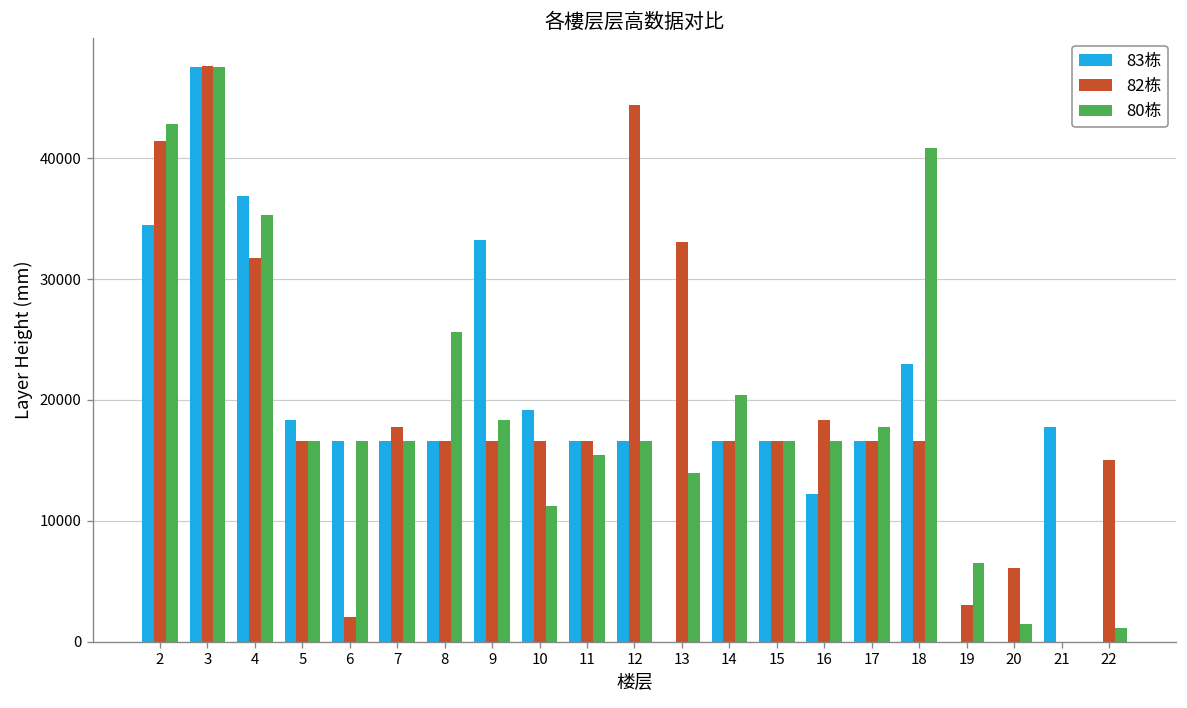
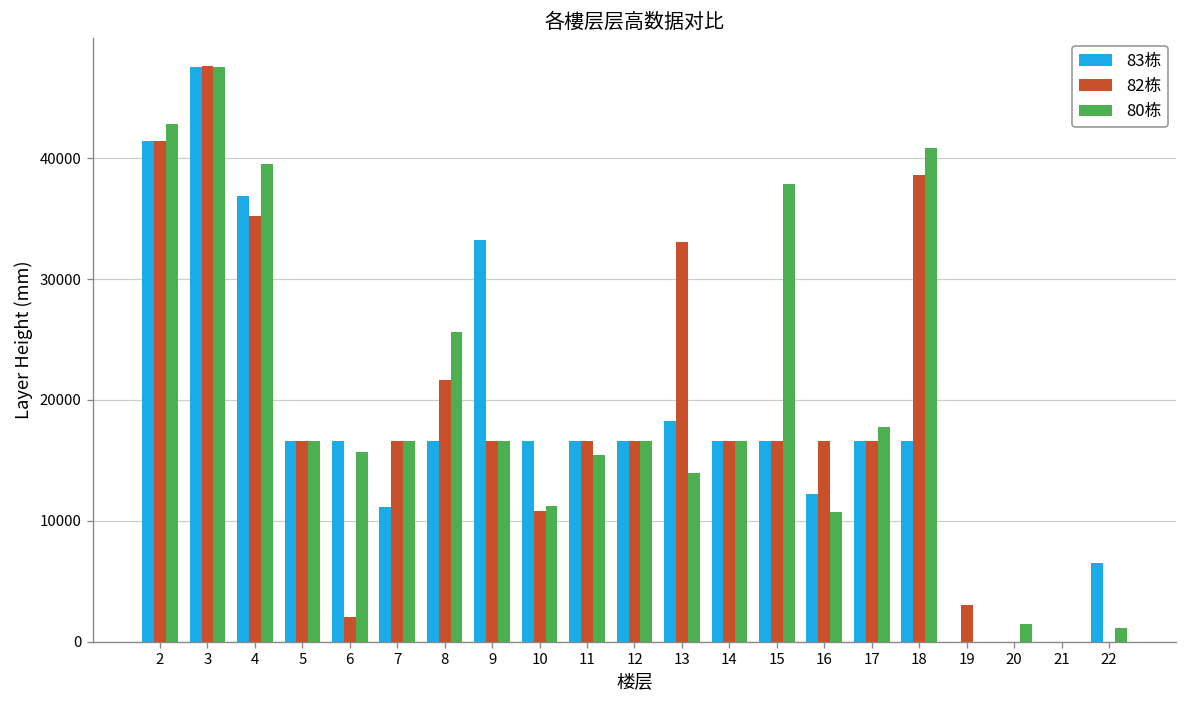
  {
    "83栋": {
-     "2": 34500,
+     "2": 41400,
      "3": 47600,
      "4": 36900,
-     "5": 18300,
+     "5": 16600,
      "6": 16600,
-     "7": 16600,
+     "7": 11200,
      "8": 16600,
      "9": 33200,
-     "10": 19100,
+     "10": 16600,
      "11": 16600,
      "12": 16600,
-     "13": 0,
+     "13": 18300,
      "14": 16600,
      "15": 16600,
      "16": 12200,
      "17": 16600,
-     "18": 23000,
+     "18": 16600,
      "19": 0,
      "20": 0,
-     "21": 17800,
-     "22": 0
+     "21": 0,
+     "22": 6500
    },
    "82栋": {
      "2": 41400,
      "3": 47600,
-     "4": 31700,
+     "4": 35300,
      "5": 16600,
      "6": 2000,
-     "7": 17800,
-     "8": 16600,
+     "7": 16600,
+     "8": 21700,
      "9": 16600,
-     "10": 16600,
+     "10": 10800,
      "11": 16600,
-     "12": 44400,
+     "12": 16600,
      "13": 33100,
      "14": 16600,
      "15": 16600,
-     "16": 18300,
+     "16": 16600,
      "17": 16600,
-     "18": 16600,
+     "18": 38600,
      "19": 3000,
-     "20": 6100,
+     "20": 0,
      "21": 0,
-     "22": 15000
+     "22": 0
    },
    "80栋": {
      "2": 42900,
      "3": 47600,
-     "4": 35300,
+     "4": 39500,
      "5": 16600,
-     "6": 16600,
+     "6": 15700,
      "7": 16600,
      "8": 25600,
-     "9": 18400,
+     "9": 16600,
      "10": 11200,
      "11": 15400,
      "12": 16600,
      "13": 14000,
-     "14": 20400,
-     "15": 16600,
-     "16": 16600,
+     "14": 16600,
+     "15": 37900,
+     "16": 10700,
      "17": 17800,
      "18": 40900,
-     "19": 6500,
+     "19": 0,
      "20": 1400,
      "21": 0,
      "22": 1200
    }
  }
